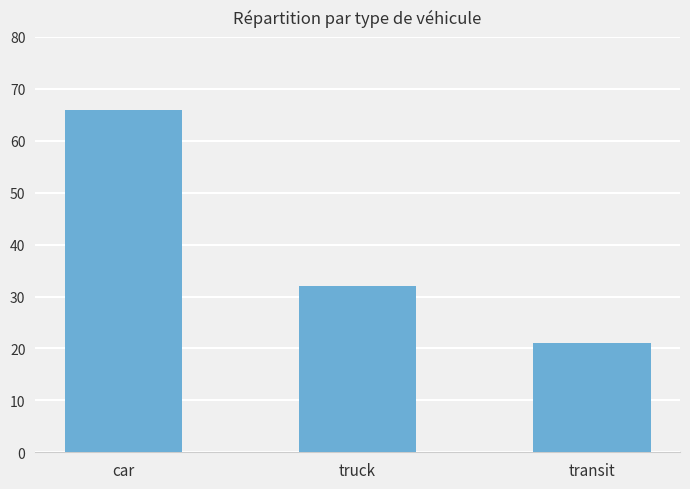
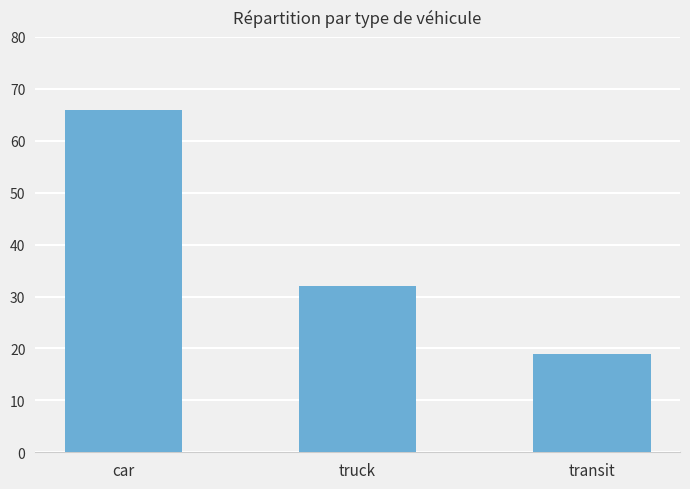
  {
    "car": 66,
    "truck": 32,
-   "transit": 21
+   "transit": 19
  }
